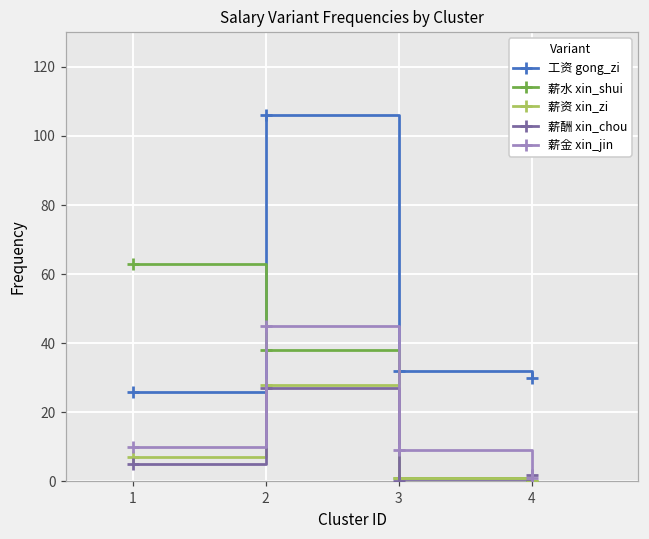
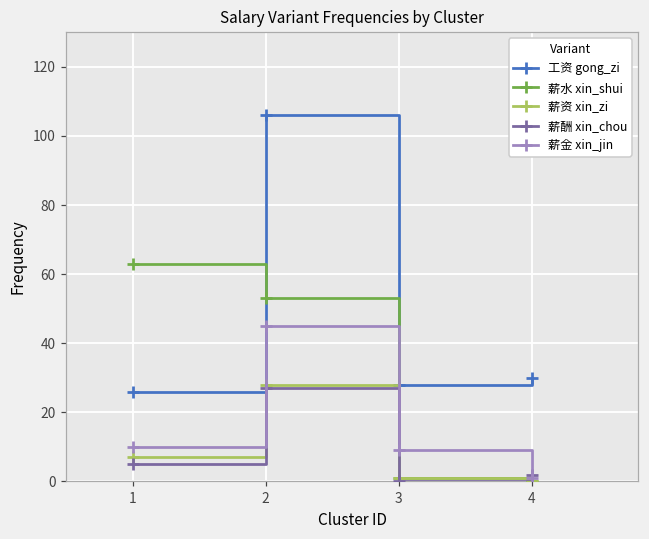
  {
    "工资 gong_zi": {
      "1": 26,
      "2": 106,
-     "3": 32,
+     "3": 28,
      "4": 30
    },
    "薪水 xin_shui": {
      "1": 63,
-     "2": 38
+     "2": 53
    },
    "薪资 xin_zi": {
      "1": 7,
      "2": 28
    }
  }
